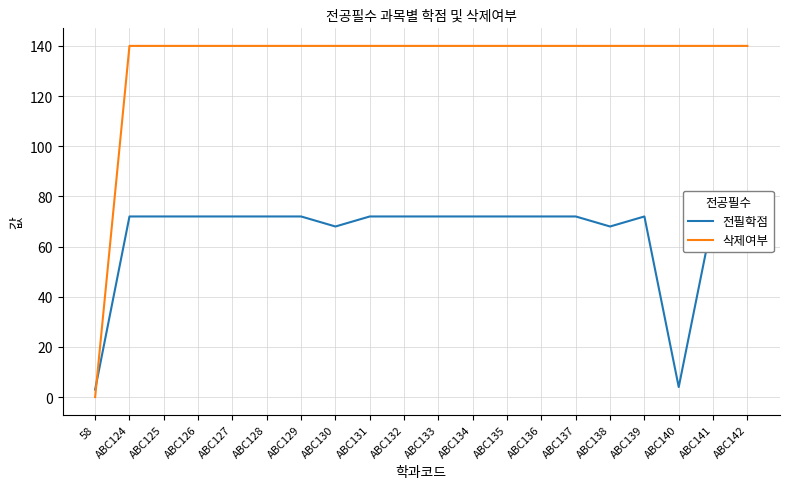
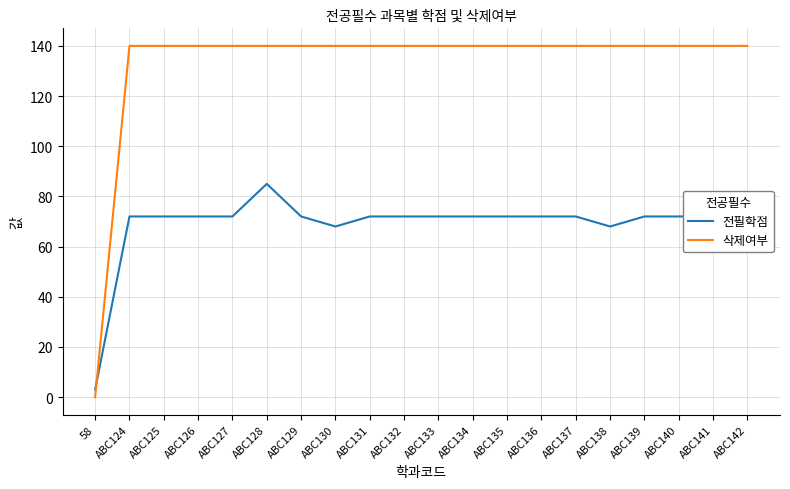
  {
    "전필학점": {
      "58": 3,
      "ABC124": 72,
      "ABC125": 72,
      "ABC126": 72,
      "ABC127": 72,
-     "ABC128": 72,
+     "ABC128": 85,
      "ABC129": 72,
      "ABC130": 68,
      "ABC131": 72,
      "ABC132": 72,
      "ABC133": 72,
      "ABC134": 72,
      "ABC135": 72,
      "ABC136": 72,
      "ABC137": 72,
      "ABC138": 68,
      "ABC139": 72,
-     "ABC140": 4
+     "ABC140": 72
    },
    "삭제여부": {
      "58": 0,
      "ABC124": 140,
      "ABC125": 140,
      "ABC126": 140,
      "ABC127": 140,
      "ABC128": 140,
      "ABC129": 140,
      "ABC130": 140,
      "ABC131": 140,
      "ABC132": 140,
      "ABC133": 140,
      "ABC134": 140,
      "ABC135": 140,
      "ABC136": 140,
      "ABC137": 140,
      "ABC138": 140,
      "ABC139": 140,
      "ABC140": 140,
      "ABC141": 140,
      "ABC142": 140
    }
  }
